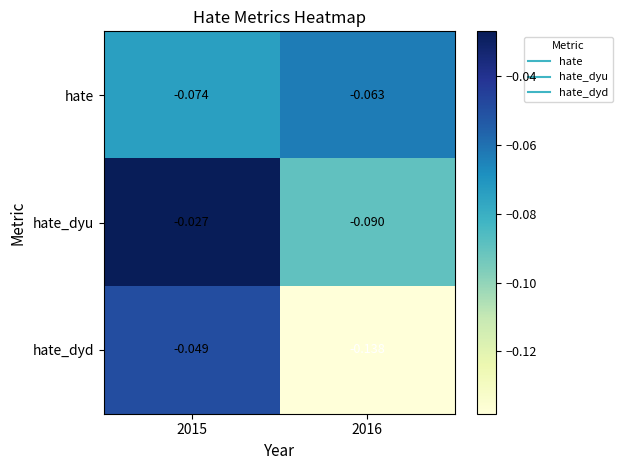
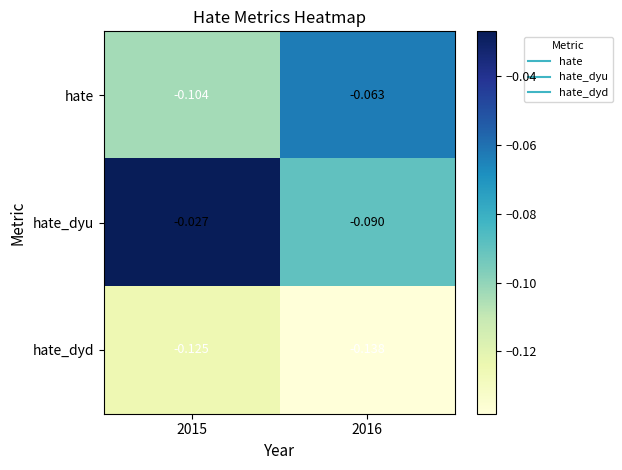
  {
    "hate": {
-     "2015": -0.074,
+     "2015": -0.104,
      "2016": -0.063
    },
    "hate_dyu": {
      "2015": -0.027,
      "2016": -0.090
    },
    "hate_dyd": {
-     "2015": -0.049
+     "2015": -0.125
    }
  }
